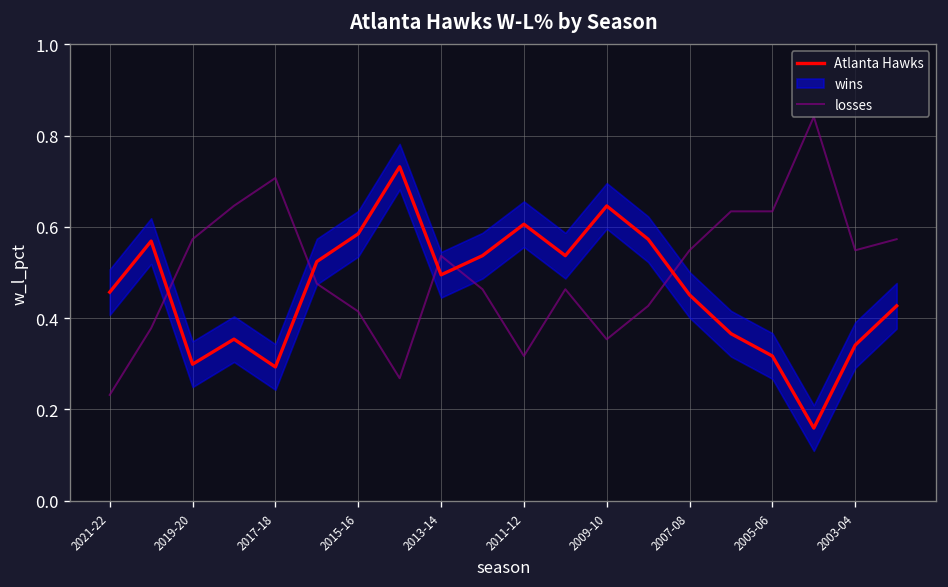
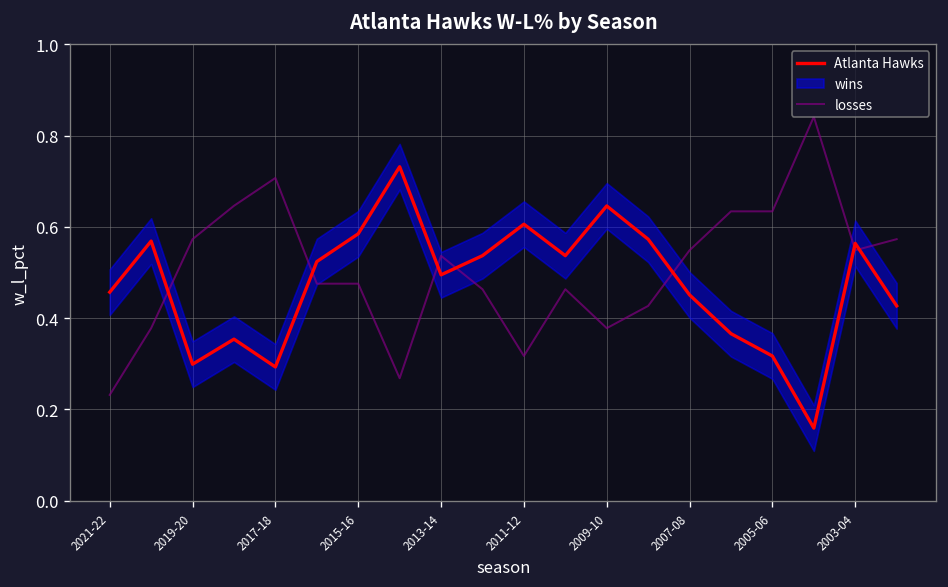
  {
    "Atlanta Hawks": {
      "2021-22": 0.46,
      "2019-20": 0.30,
      "2017-18": 0.29,
      "2015-16": 0.59,
      "2013-14": 0.50,
      "2011-12": 0.61,
      "2009-10": 0.65,
      "2007-08": 0.45,
      "2005-06": 0.32,
-     "2003-04": 0.34
+     "2003-04": 0.56
    },
    "losses": {
      "2021-22": 0.23,
      "2019-20": 0.57,
      "2017-18": 0.71,
-     "2015-16": 0.41,
+     "2015-16": 0.48,
      "2013-14": 0.54,
      "2011-12": 0.32,
-     "2009-10": 0.35,
+     "2009-10": 0.38,
      "2007-08": 0.55,
      "2005-06": 0.63,
      "2003-04": 0.55
    }
  }
